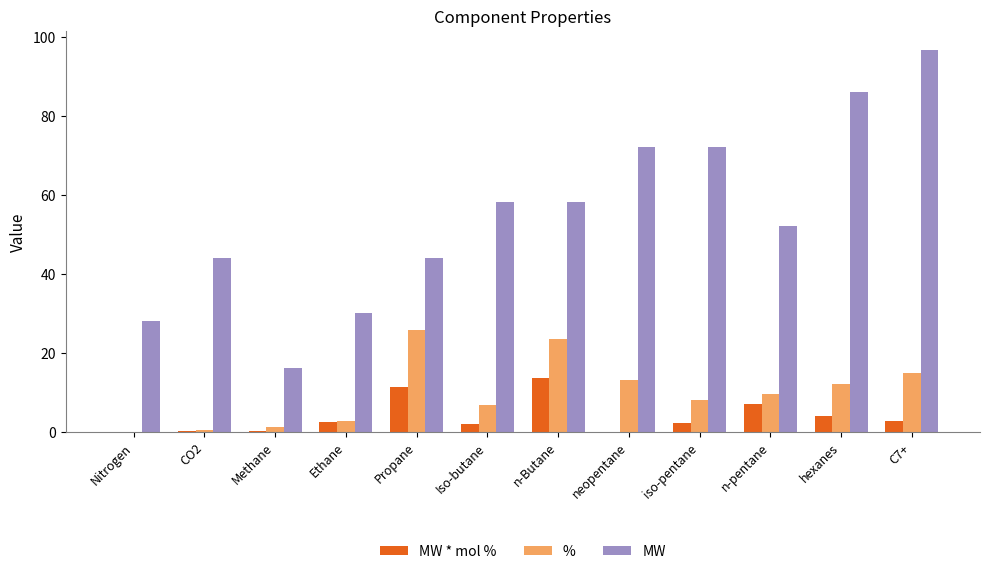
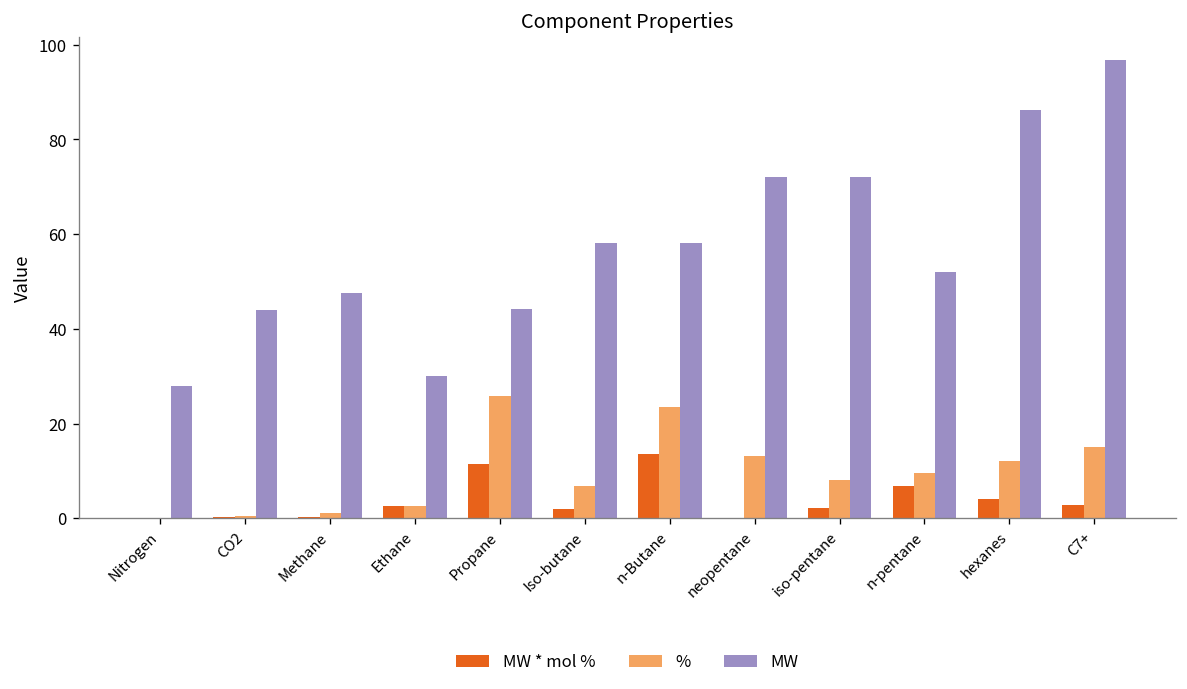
  {
    "MW * mol %": {
      "Nitrogen": 0,
      "Ethane": 3,
      "Propane": 11,
      "Iso-butane": 2,
      "n-Butane": 14,
      "iso-pentane": 2,
      "n-pentane": 7,
      "hexanes": 4,
      "C7+": 3
    },
    "%": {
      "Nitrogen": 0,
      "Methane": 1,
      "Ethane": 3,
      "Propane": 26,
      "Iso-butane": 7,
      "n-Butane": 23,
      "neopentane": 13,
      "iso-pentane": 8,
      "n-pentane": 10,
      "hexanes": 12,
      "C7+": 15
    },
    "MW": {
      "Nitrogen": 28,
      "CO2": 44,
-     "Methane": 16,
+     "Methane": 48,
      "Ethane": 30,
      "Propane": 44,
      "Iso-butane": 58,
      "n-Butane": 58,
      "neopentane": 72,
      "iso-pentane": 72,
      "n-pentane": 52,
      "hexanes": 86,
      "C7+": 97
    }
  }
